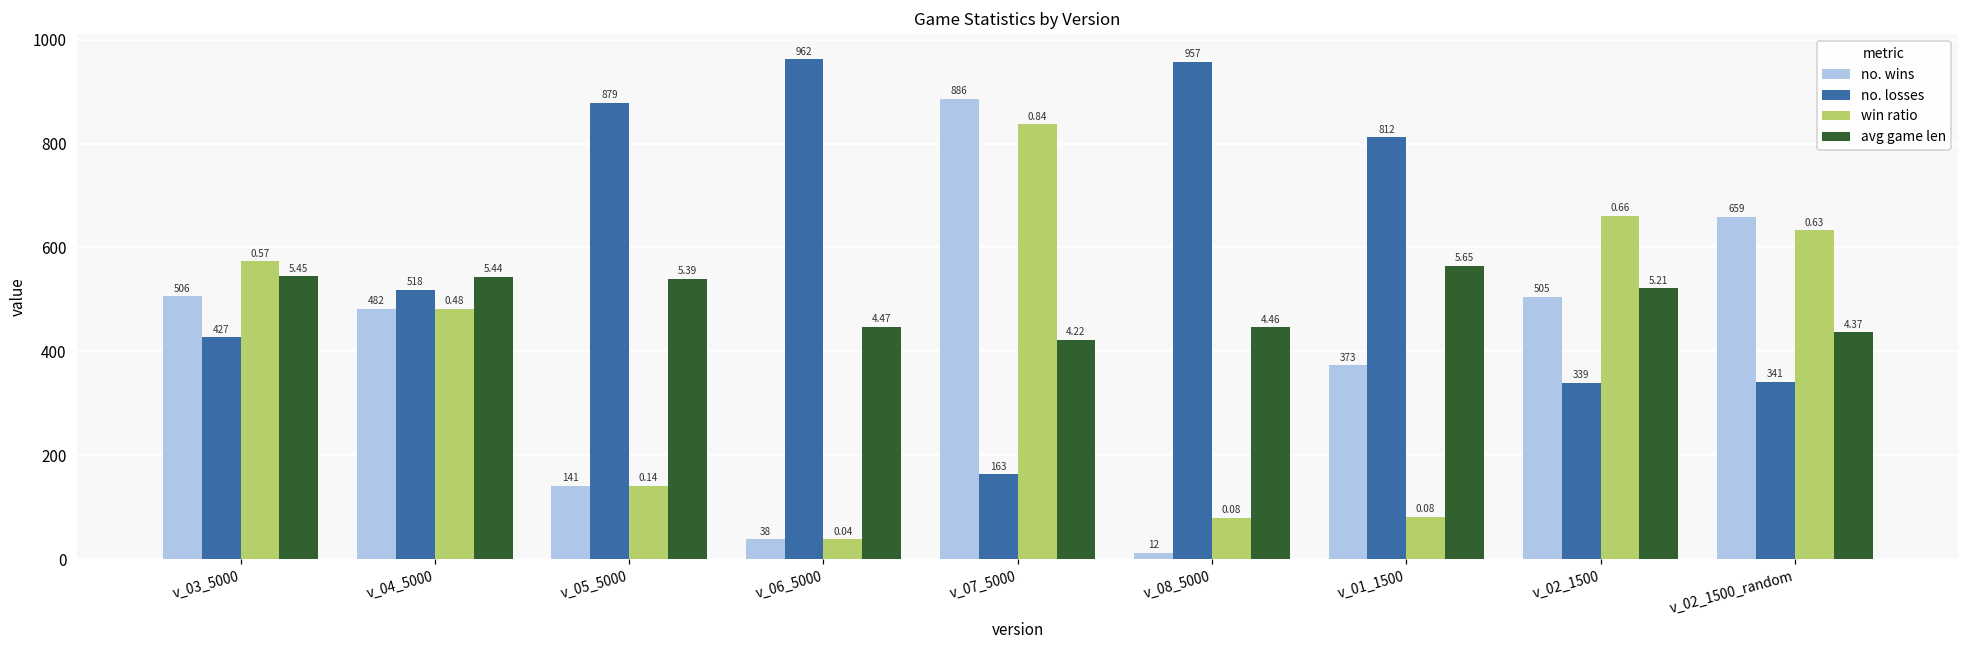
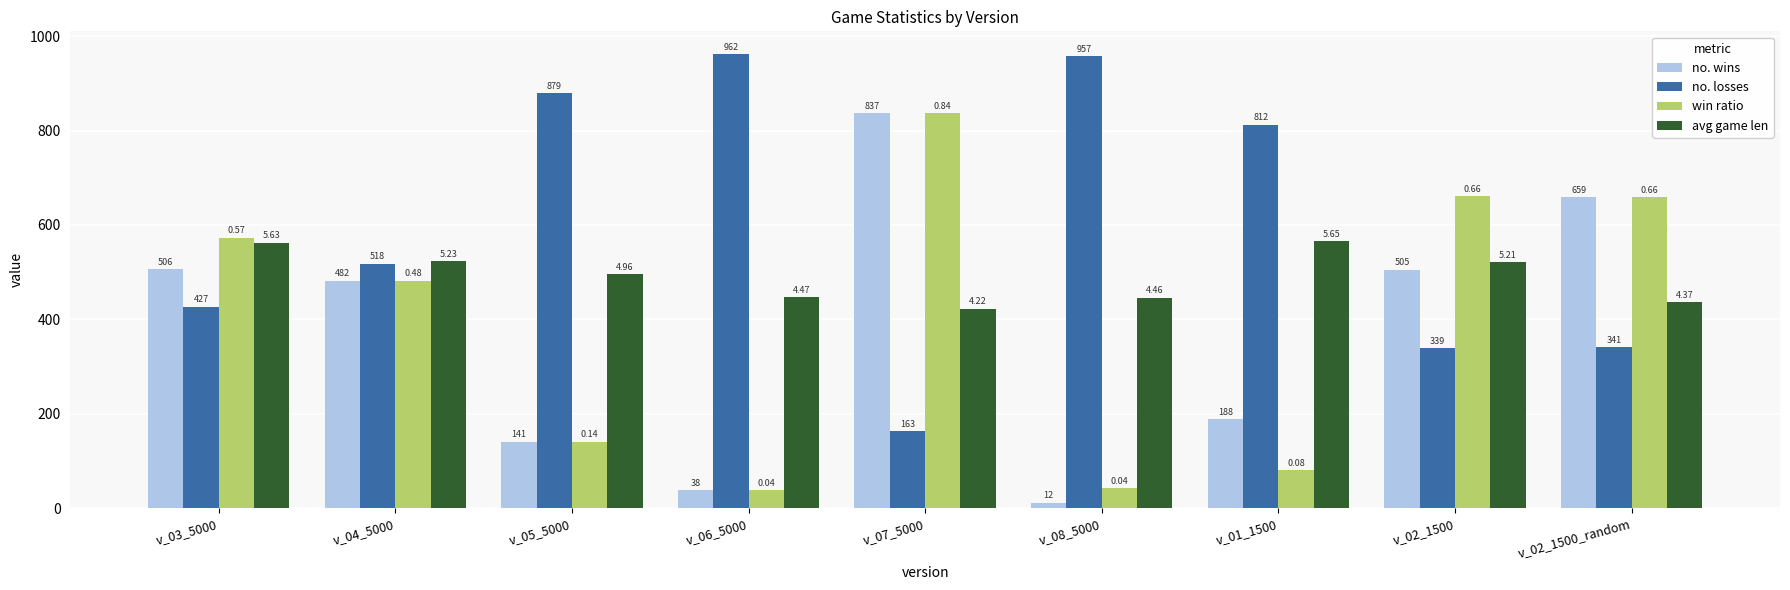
  {
    "no. wins": {
      "v_03_5000": 506,
      "v_04_5000": 482,
      "v_05_5000": 141,
      "v_06_5000": 38,
-     "v_07_5000": 886,
+     "v_07_5000": 837,
      "v_08_5000": 12,
-     "v_01_1500": 373,
+     "v_01_1500": 188,
      "v_02_1500": 505,
      "v_02_1500_random": 659
    },
    "no. losses": {
      "v_03_5000": 427,
      "v_04_5000": 518,
      "v_05_5000": 879,
      "v_06_5000": 962,
      "v_07_5000": 163,
      "v_08_5000": 957,
      "v_01_1500": 812,
      "v_02_1500": 339,
      "v_02_1500_random": 341
    },
    "win ratio": {
-     "v_08_5000": 0.08,
-     "v_02_1500_random": 0.63
+     "v_08_5000": 0.04,
+     "v_02_1500_random": 0.66
    },
    "avg game len": {
-     "v_03_5000": 5.45,
-     "v_04_5000": 5.44,
-     "v_05_5000": 5.39
+     "v_03_5000": 5.63,
+     "v_04_5000": 5.23,
+     "v_05_5000": 4.96
    }
  }
